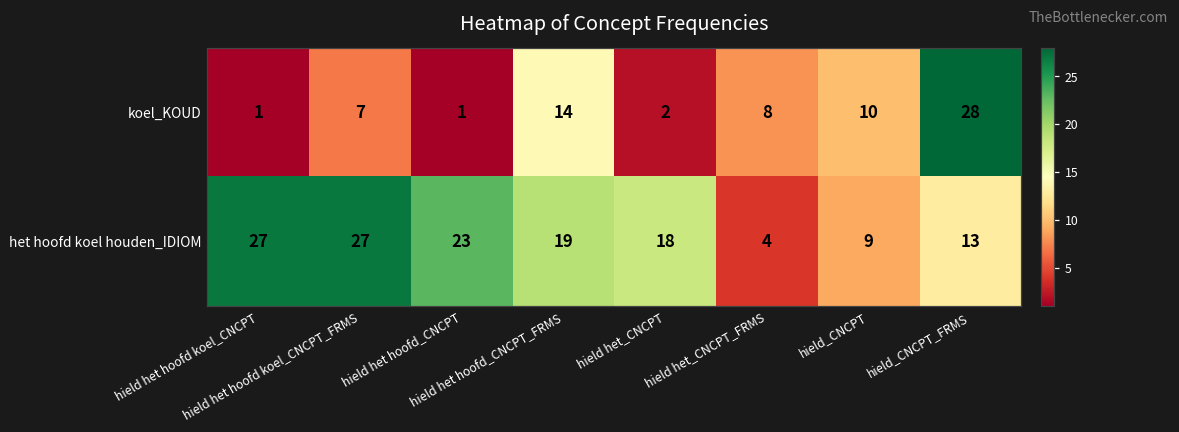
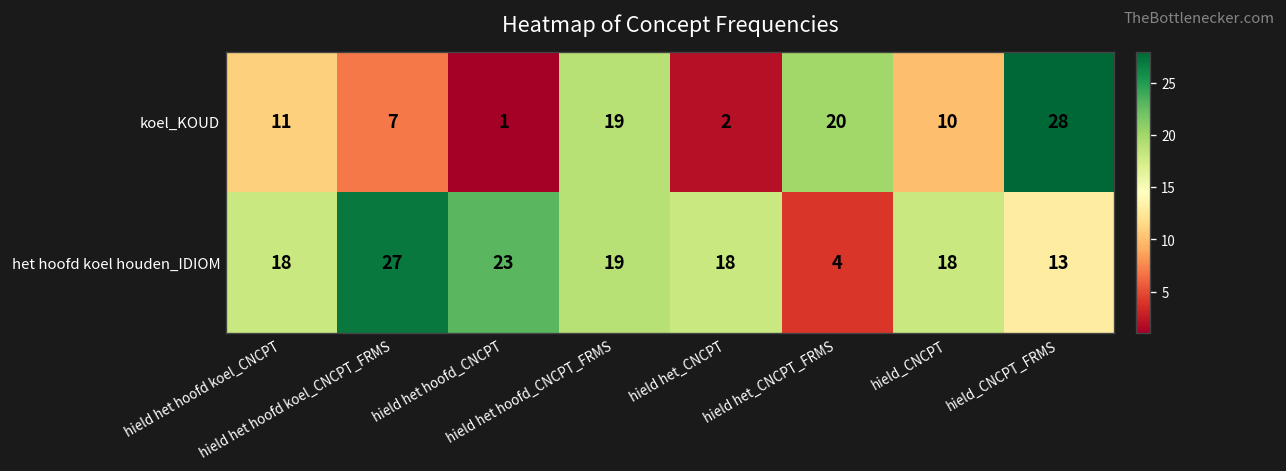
  {
    "koel_KOUD": {
-     "hield het hoofd koel_CNCPT": 1,
+     "hield het hoofd koel_CNCPT": 11,
      "hield het hoofd koel_CNCPT_FRMS": 7,
      "hield het hoofd_CNCPT": 1,
-     "hield het hoofd_CNCPT_FRMS": 14,
+     "hield het hoofd_CNCPT_FRMS": 19,
      "hield het_CNCPT": 2,
-     "hield het_CNCPT_FRMS": 8,
+     "hield het_CNCPT_FRMS": 20,
      "hield_CNCPT": 10,
      "hield_CNCPT_FRMS": 28
    },
    "het hoofd koel houden_IDIOM": {
-     "hield het hoofd koel_CNCPT": 27,
+     "hield het hoofd koel_CNCPT": 18,
      "hield het hoofd koel_CNCPT_FRMS": 27,
      "hield het hoofd_CNCPT": 23,
      "hield het hoofd_CNCPT_FRMS": 19,
      "hield het_CNCPT": 18,
      "hield het_CNCPT_FRMS": 4,
-     "hield_CNCPT": 9,
+     "hield_CNCPT": 18,
      "hield_CNCPT_FRMS": 13
    }
  }
